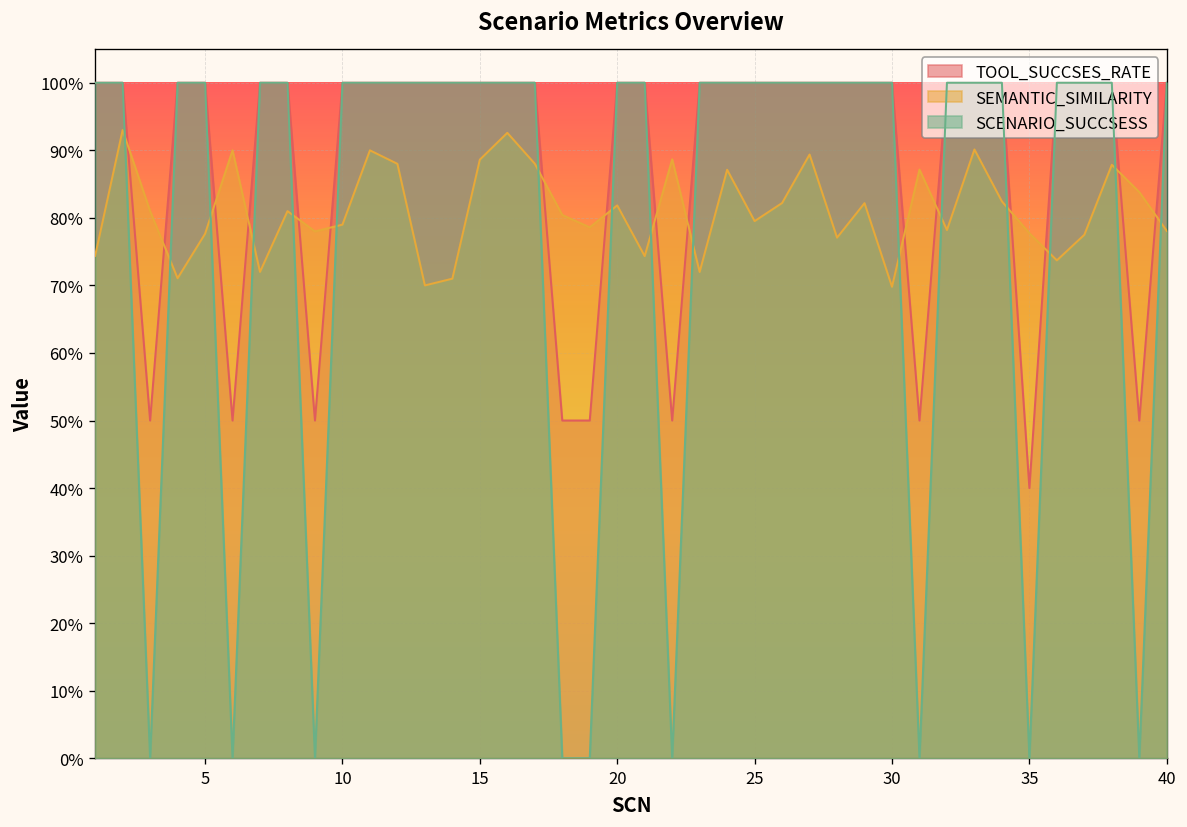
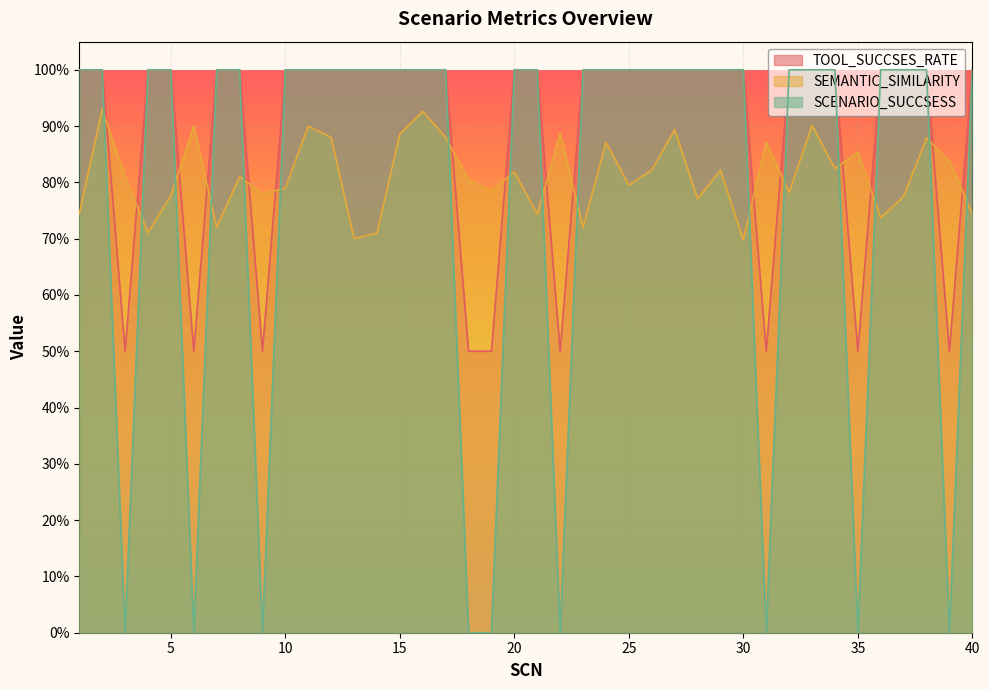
  {
    "TOOL_SUCCSES_RATE": {
-     "35": "40%"
+     "35": "50%"
    },
    "SEMANTIC_SIMILARITY": {
      "5": "78%",
      "10": "79%",
      "15": "89%",
      "20": "82%",
      "25": "80%",
      "30": "70%",
-     "35": "78%",
-     "40": "78%"
+     "35": "85%",
+     "40": "74%"
    },
    "SCENARIO_SUCCSESS": {
      "35": "0%"
    }
  }
